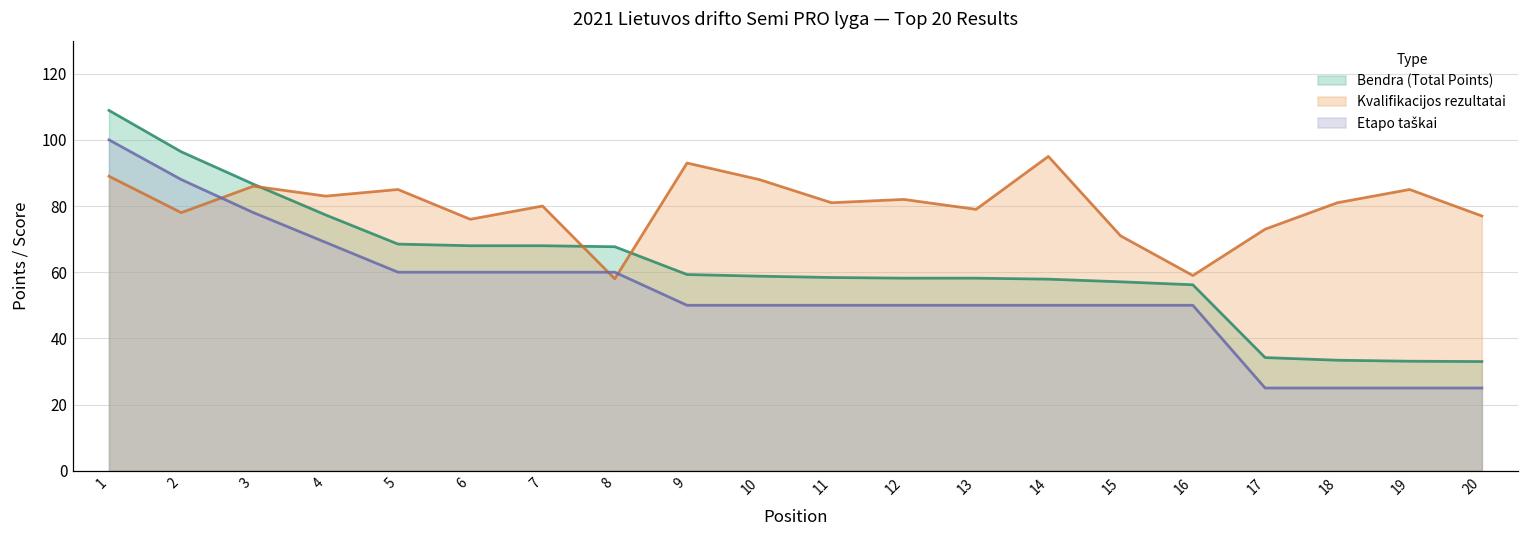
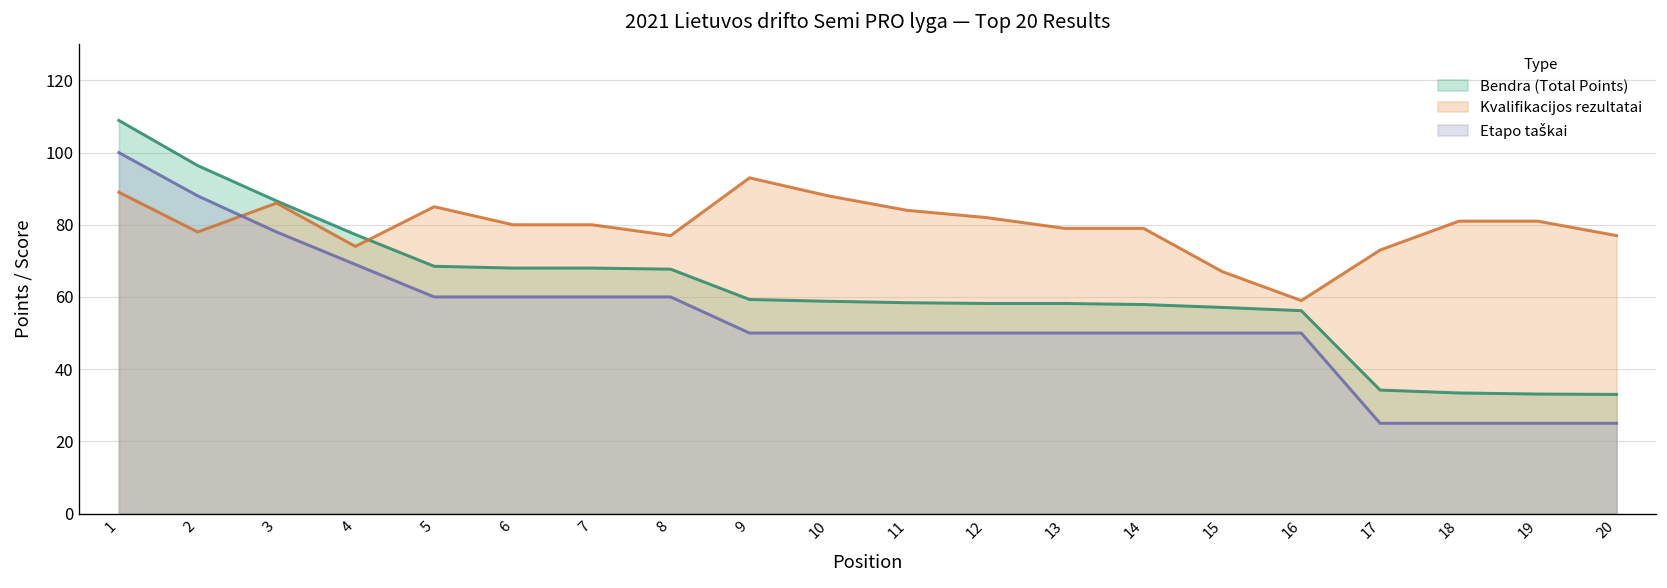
  {
    "Kvalifikacijos rezultatai": {
      "1": 89,
      "2": 78,
-     "4": 83,
+     "4": 74,
      "5": 85,
-     "6": 76,
+     "6": 80,
      "7": 80,
-     "8": 58,
+     "8": 77,
      "9": 93,
      "10": 88,
-     "11": 81,
+     "11": 84,
      "12": 82,
      "13": 79,
-     "14": 95,
-     "15": 71,
+     "14": 79,
+     "15": 67,
      "16": 59,
      "17": 73,
      "18": 81,
-     "19": 85,
+     "19": 81,
      "20": 77
    }
  }
